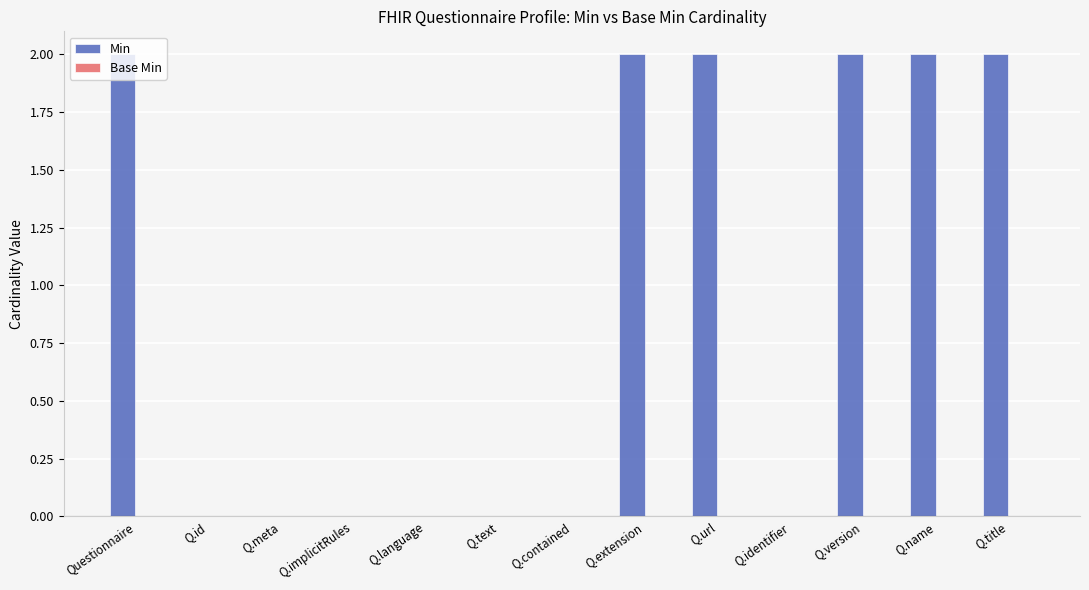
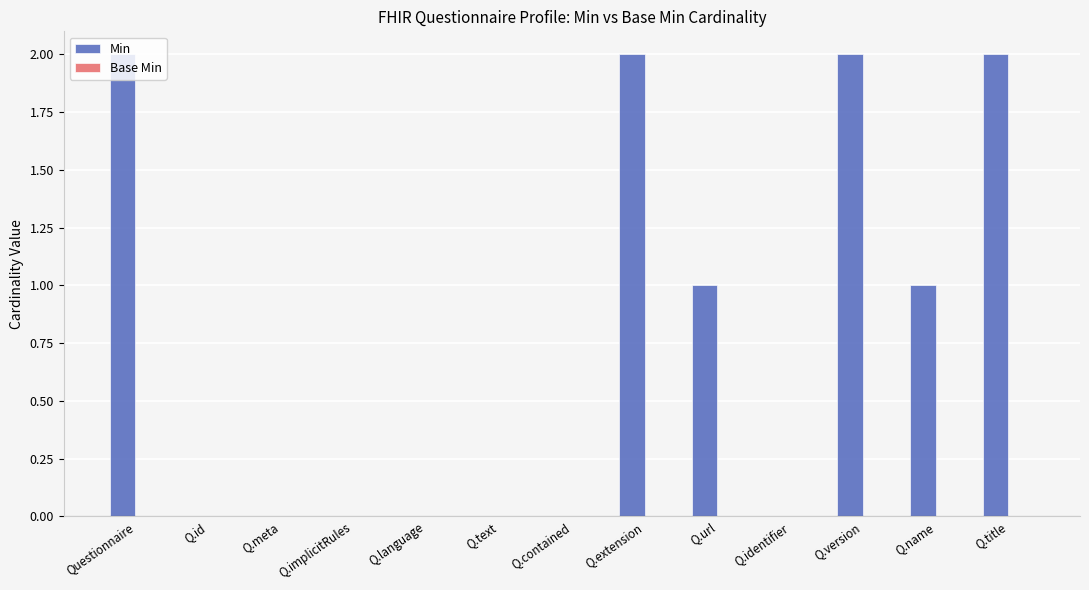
  {
    "Min": {
      "Q.id": 0,
      "Q.meta": 0,
      "Q.implicitRules": 0,
      "Q.language": 0,
      "Q.text": 0,
      "Q.contained": 0,
      "Q.extension": 2,
-     "Q.url": 2,
+     "Q.url": 1,
      "Q.identifier": 0,
      "Q.version": 2,
-     "Q.name": 2,
+     "Q.name": 1,
      "Q.title": 2
    },
    "Base Min": {
      "Questionnaire": 0,
      "Q.id": 0,
      "Q.meta": 0,
      "Q.implicitRules": 0,
      "Q.language": 0,
      "Q.text": 0,
      "Q.contained": 0,
      "Q.extension": 0,
      "Q.url": 0,
      "Q.identifier": 0,
      "Q.version": 0,
      "Q.name": 0,
      "Q.title": 0
    }
  }
